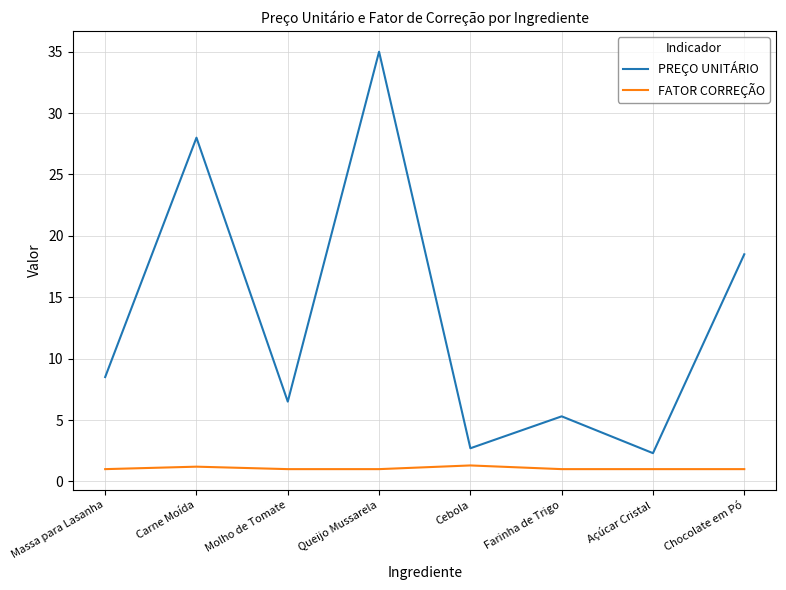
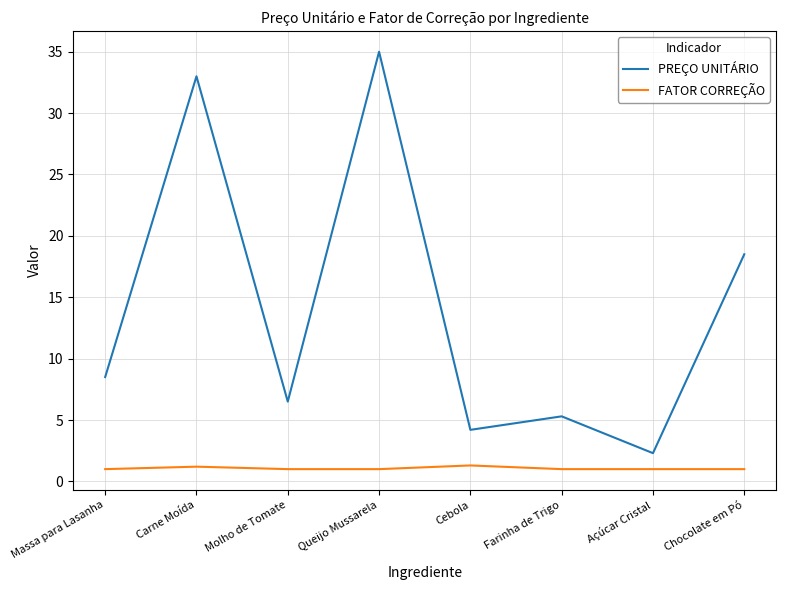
  {
    "PREÇO UNITÁRIO": {
      "Massa para Lasanha": 8.5,
-     "Carne Moída": 28,
+     "Carne Moída": 33,
      "Molho de Tomate": 6.5,
      "Queijo Mussarela": 35.0,
-     "Cebola": 2.7,
+     "Cebola": 4.2,
      "Farinha de Trigo": 5.3,
      "Açúcar Cristal": 2.3,
      "Chocolate em Pó": 18.5
    },
    "FATOR CORREÇÃO": {
      "Massa para Lasanha": 1.0,
      "Carne Moída": 1.2,
      "Molho de Tomate": 1.0,
      "Queijo Mussarela": 1.0,
      "Cebola": 1.3,
      "Farinha de Trigo": 1.0,
      "Açúcar Cristal": 1.0,
      "Chocolate em Pó": 1.0
    }
  }
